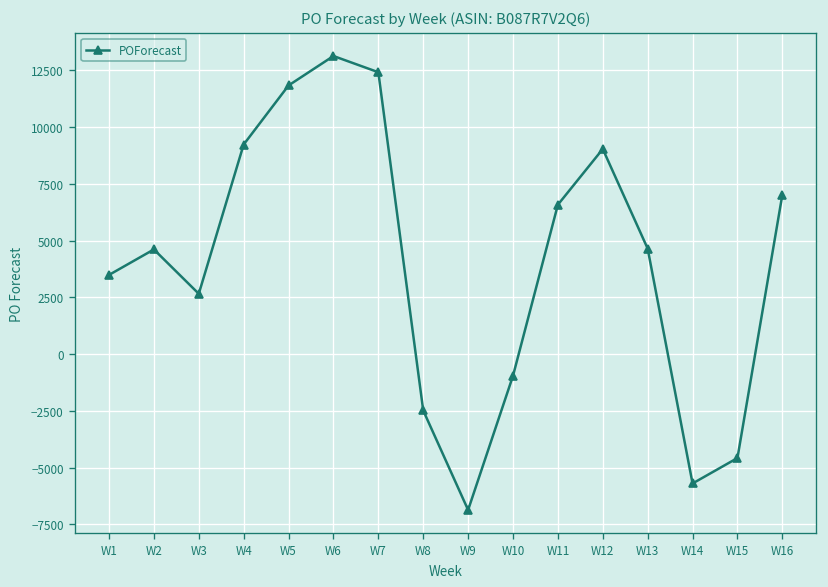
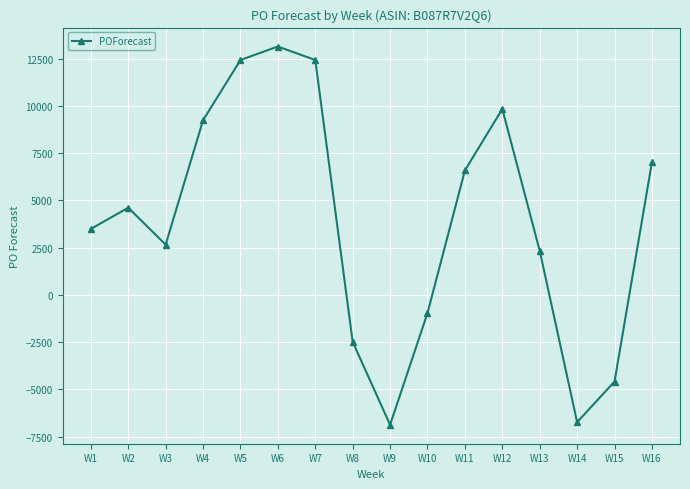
  {
    "W1": 3500,
    "W2": 4600,
    "W3": 2700,
    "W4": 9200,
-   "W5": 11800,
+   "W5": 12400,
    "W6": 13100,
    "W7": 12400,
    "W8": -2500,
    "W9": -6900,
    "W10": -1000,
    "W11": 6600,
-   "W12": 9000,
-   "W13": 4700,
-   "W14": -5700,
+   "W12": 9800,
+   "W13": 2300,
+   "W14": -6700,
    "W15": -4600,
    "W16": 7000
  }
